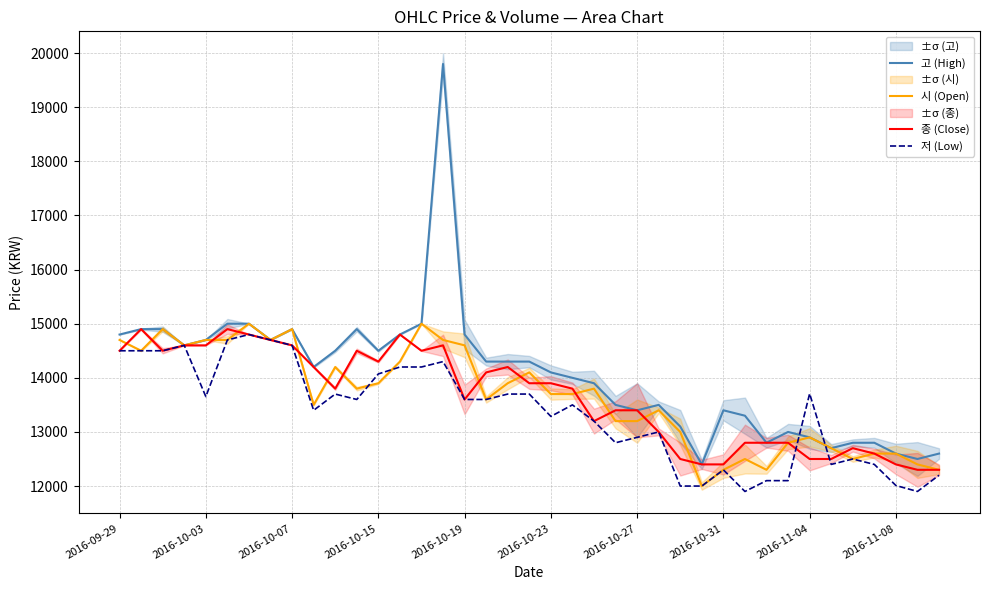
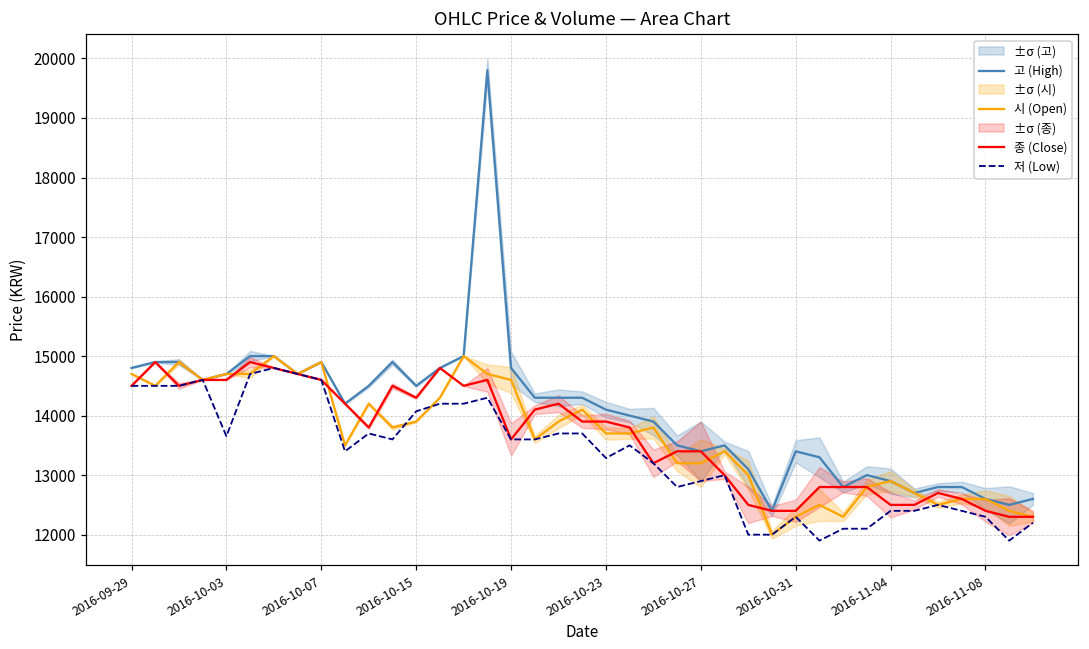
  {
    "저 (Low)": {
      "2016-10-03": 13700,
      "2016-10-15": 14100,
      "2016-10-23": 13300,
      "2016-10-27": 12900,
-     "2016-11-04": 13700,
-     "2016-11-08": 12000
+     "2016-11-04": 12400,
+     "2016-11-08": 12300
    }
  }
